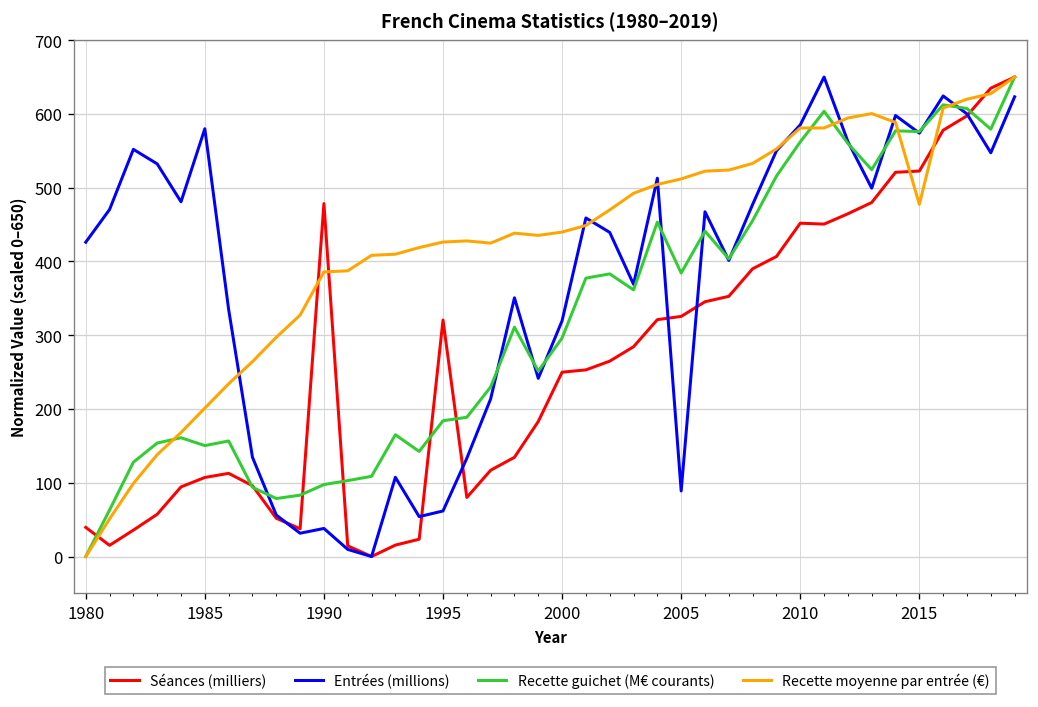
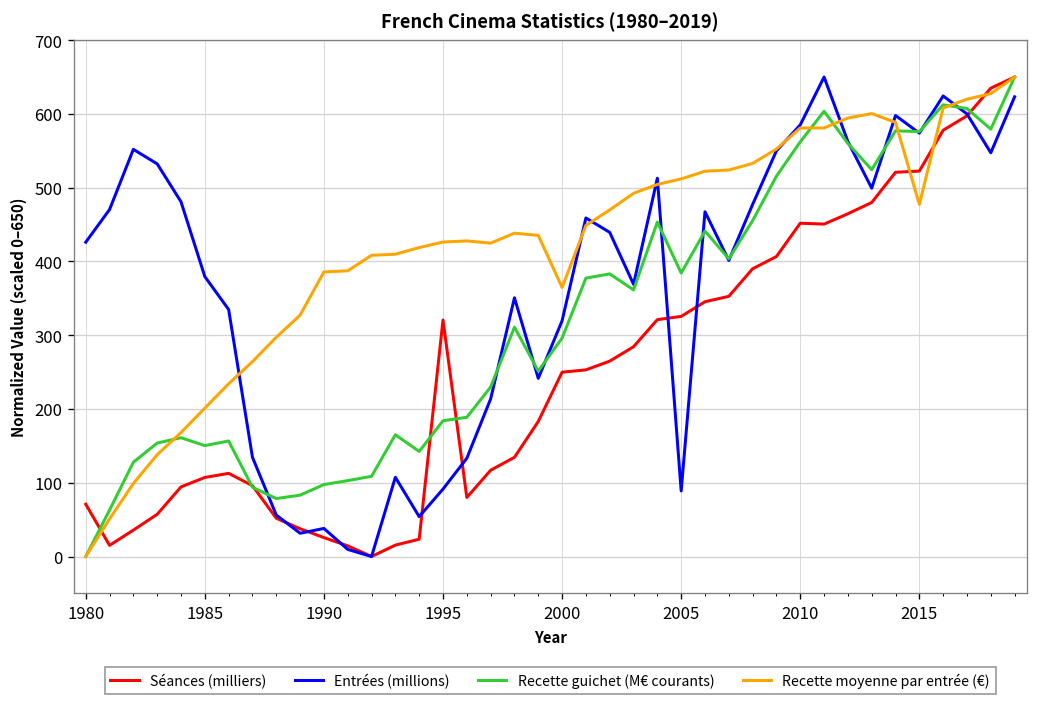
  {
    "Séances (milliers)": {
-     "1980": 40,
+     "1980": 70,
      "1985": 110,
-     "1990": 480,
+     "1990": 30,
      "1995": 320,
      "2000": 250,
      "2005": 330,
      "2010": 450,
      "2015": 520
    },
    "Entrées (millions)": {
      "1980": 430,
-     "1985": 580,
+     "1985": 380,
      "1990": 40,
-     "1995": 60,
+     "1995": 90,
      "2000": 320,
      "2005": 90,
      "2010": 590
    },
    "Recette guichet (M€ courants)": {
      "1985": 150,
      "1990": 100,
      "1995": 180,
      "2000": 300,
      "2005": 380,
      "2010": 560
    },
    "Recette moyenne par entrée (€)": {
      "1985": 200,
      "1990": 390,
      "1995": 430,
-     "2000": 440,
+     "2000": 360,
      "2005": 510,
      "2010": 580,
      "2015": 480
    }
  }
